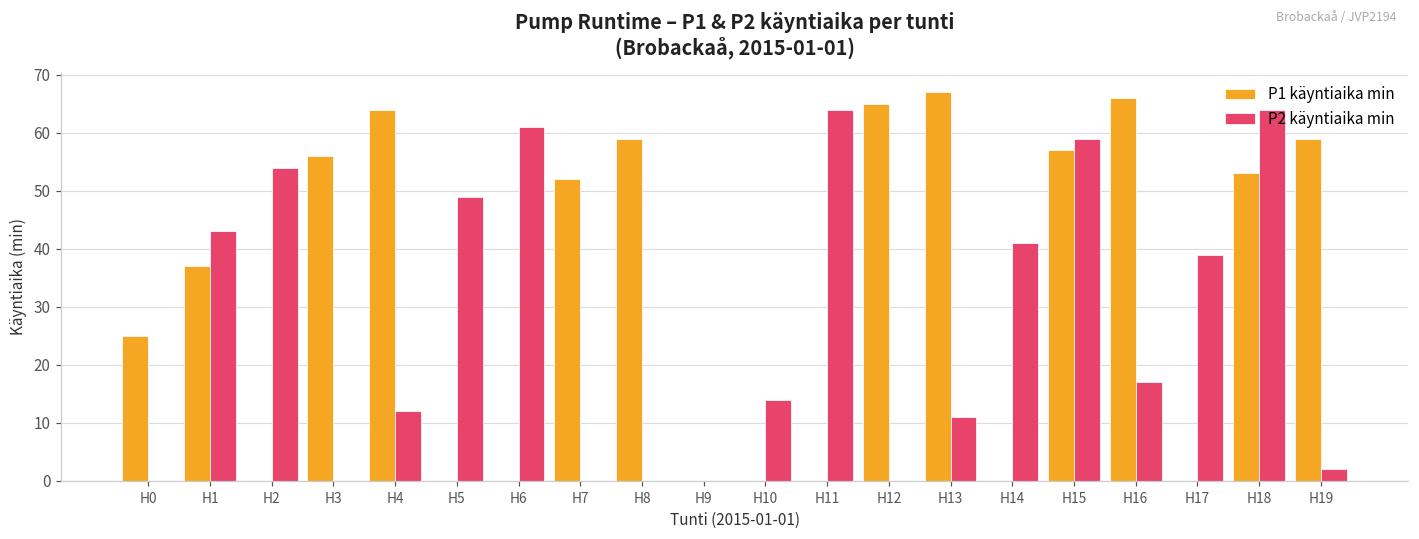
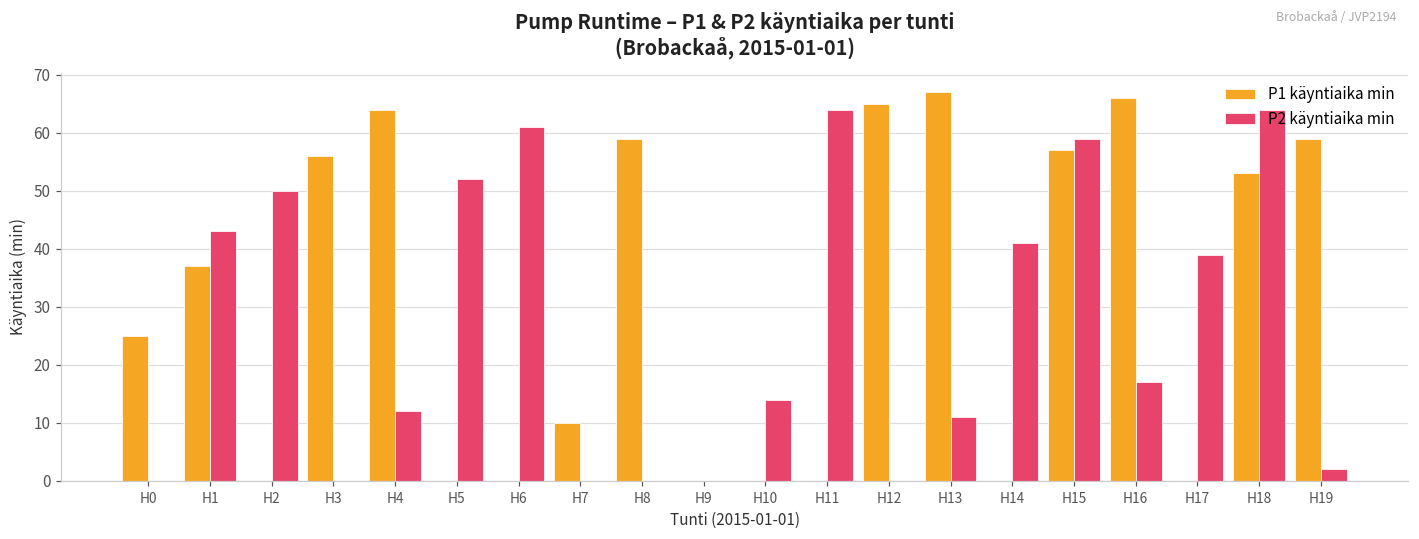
  {
    "P1 käyntiaika min": {
      "H0": 25,
      "H1": 37,
      "H2": 0,
      "H3": 56,
      "H4": 64,
      "H5": 0,
      "H6": 0,
-     "H7": 52,
+     "H7": 10,
      "H8": 59,
      "H9": 0,
      "H10": 0,
      "H11": 0,
      "H12": 65,
      "H13": 67,
      "H14": 0,
      "H15": 57,
      "H16": 66,
      "H17": 0,
      "H18": 53,
      "H19": 59
    },
    "P2 käyntiaika min": {
      "H0": 0,
      "H1": 43,
-     "H2": 54,
+     "H2": 50,
      "H3": 0,
      "H4": 12,
-     "H5": 49,
+     "H5": 52,
      "H6": 61,
      "H7": 0,
      "H8": 0,
      "H9": 0,
      "H10": 14,
      "H11": 64,
      "H12": 0,
      "H13": 11,
      "H14": 41,
      "H15": 59,
      "H16": 17,
      "H17": 39,
      "H18": 64,
      "H19": 2
    }
  }
